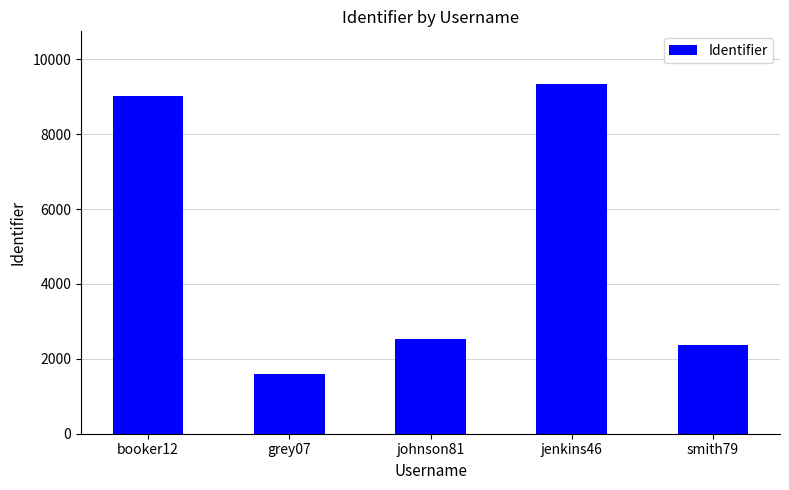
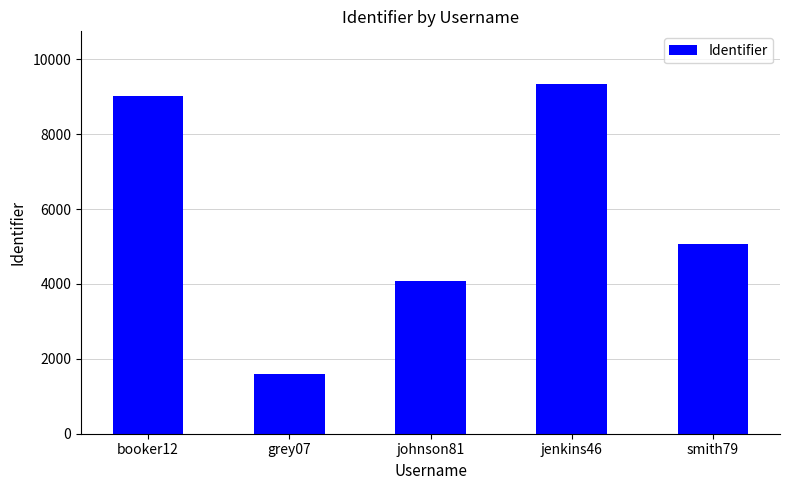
  {
    "booker12": 9000,
    "grey07": 1600,
-   "johnson81": 2500,
+   "johnson81": 4100,
    "jenkins46": 9300,
-   "smith79": 2400
+   "smith79": 5100
  }
